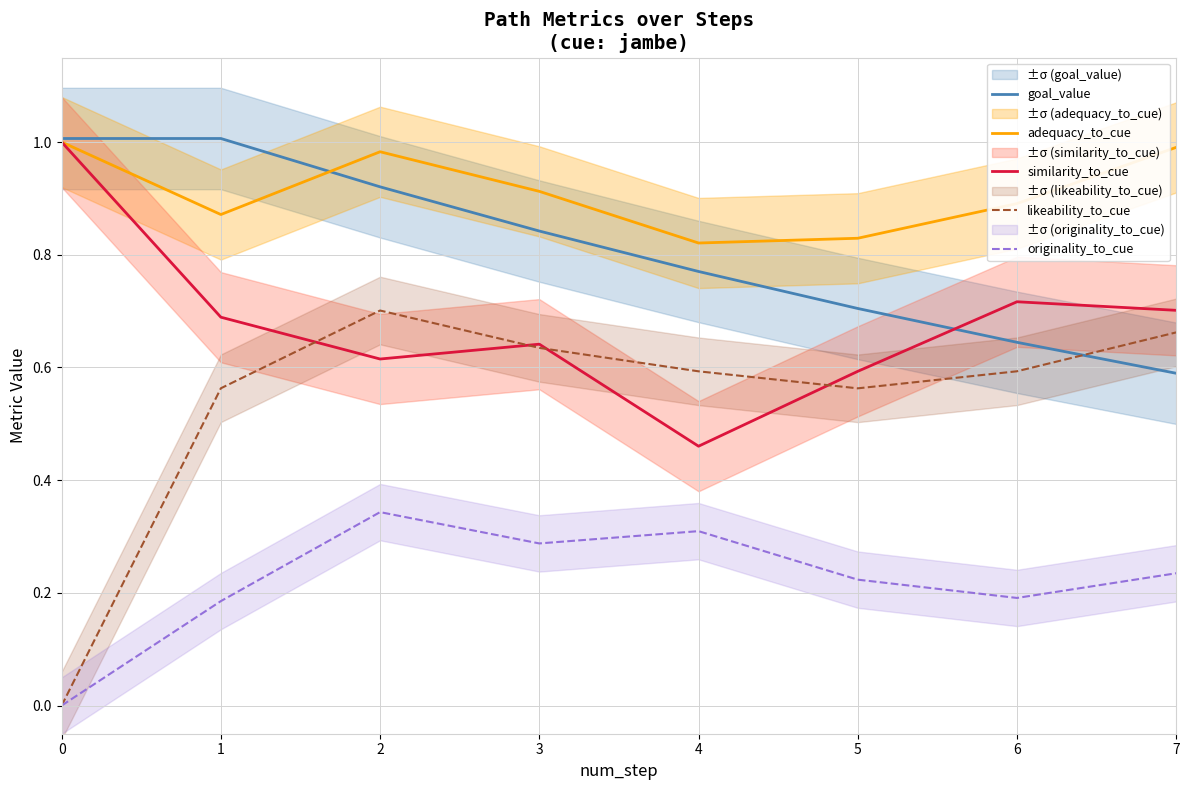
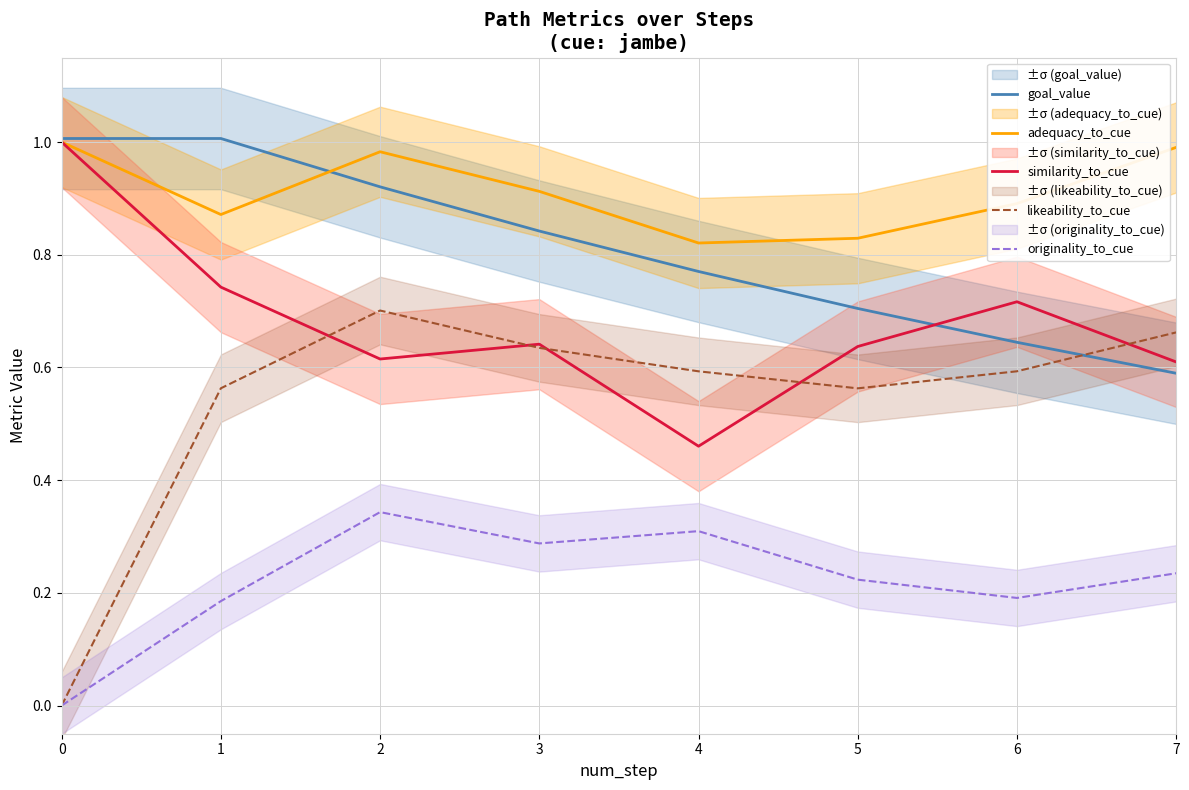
  {
    "similarity_to_cue": {
-     "1": 0.69,
+     "1": 0.74,
      "2": 0.61,
      "3": 0.64,
      "4": 0.46,
-     "5": 0.59,
+     "5": 0.64,
      "6": 0.72,
-     "7": 0.70
+     "7": 0.61
    }
  }
